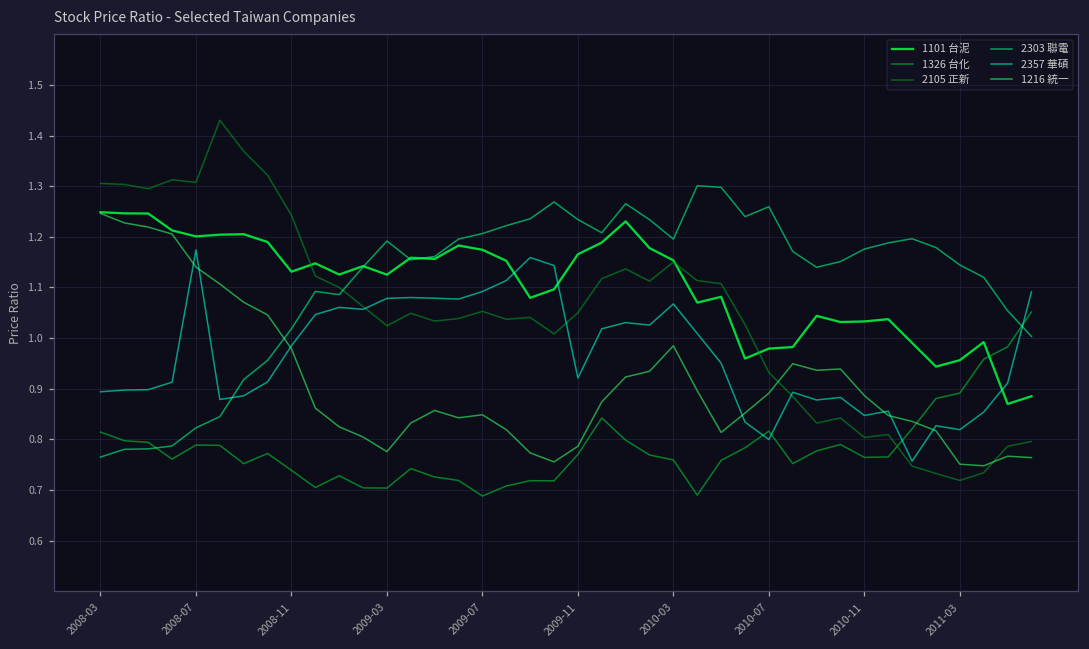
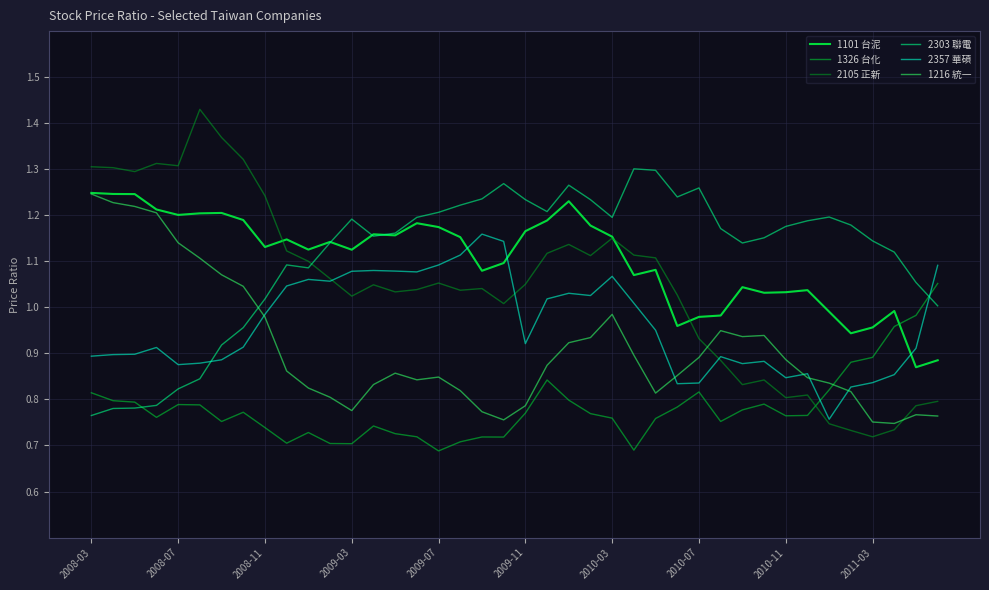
  {
    "2357 華碩": {
      "2008-03": 0.89,
-     "2008-07": 1.17,
+     "2008-07": 0.88,
      "2008-11": 0.98,
      "2009-03": 1.08,
      "2009-07": 1.09,
      "2009-11": 0.92,
      "2010-03": 1.07,
-     "2010-07": 0.80,
+     "2010-07": 0.84,
      "2010-11": 0.85,
-     "2011-03": 0.82
+     "2011-03": 0.84
    }
  }
